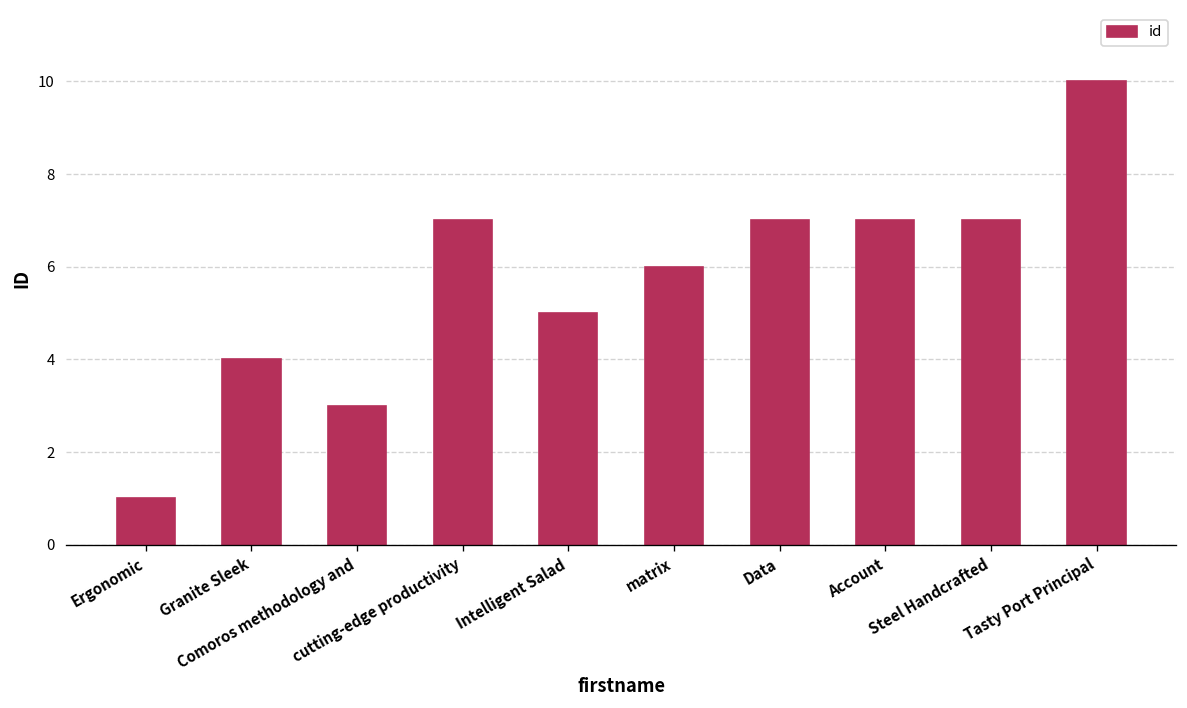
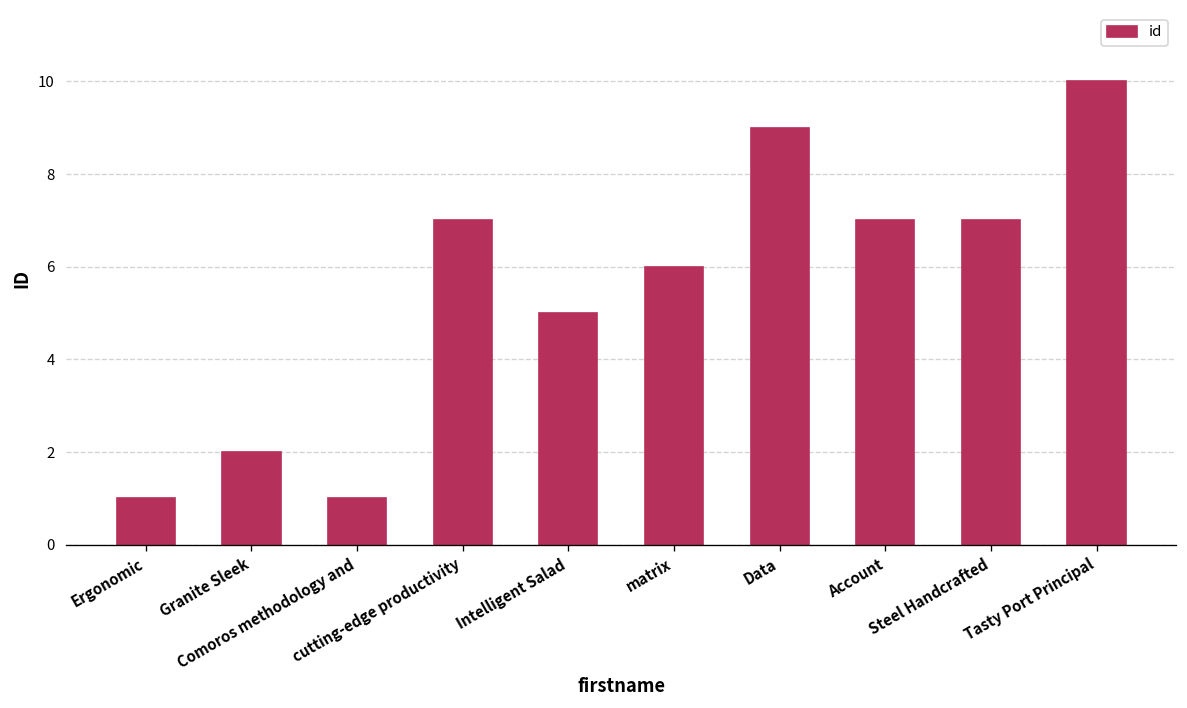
  {
    "Ergonomic": 1,
-   "Granite Sleek": 4,
-   "Comoros methodology and": 3,
+   "Granite Sleek": 2,
+   "Comoros methodology and": 1,
    "cutting-edge productivity": 7,
    "Intelligent Salad": 5,
    "matrix": 6,
-   "Data": 7,
+   "Data": 9,
    "Account": 7,
    "Steel Handcrafted": 7,
    "Tasty Port Principal": 10
  }
